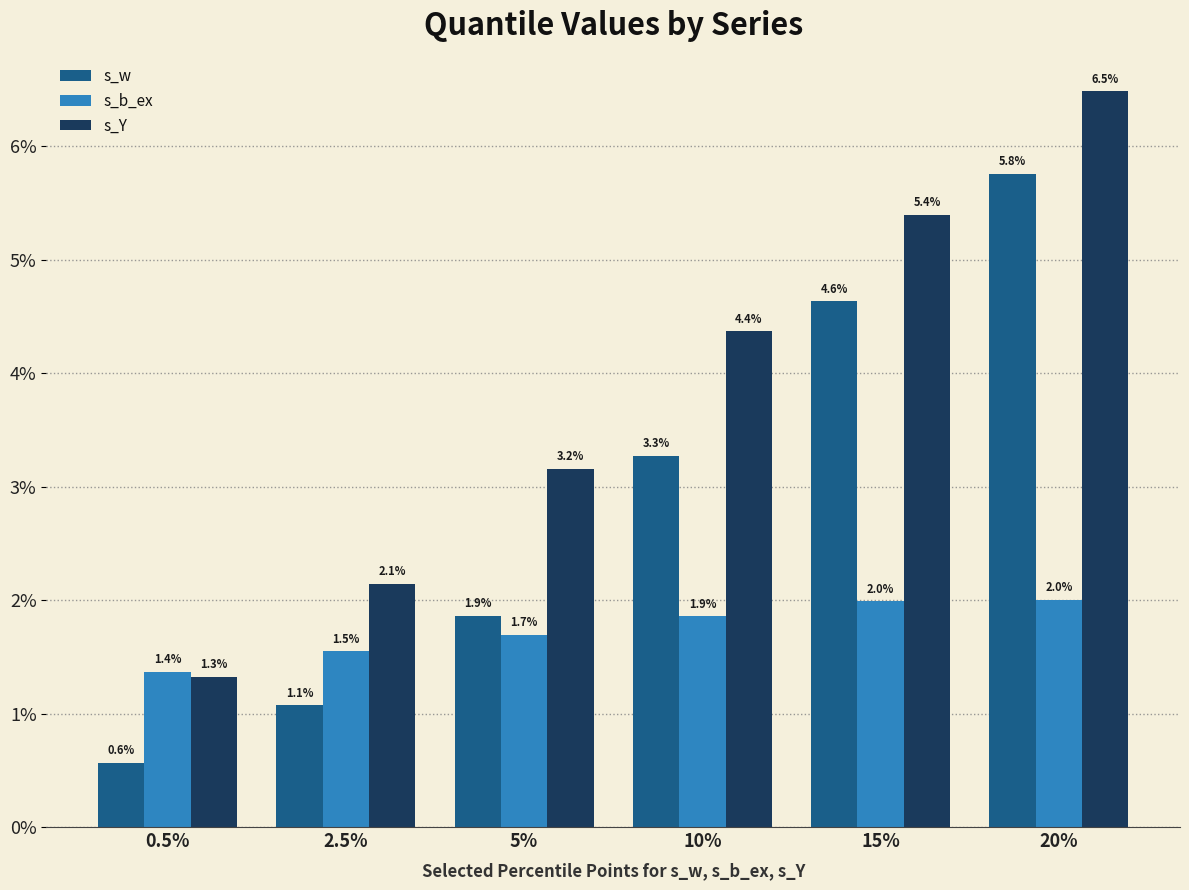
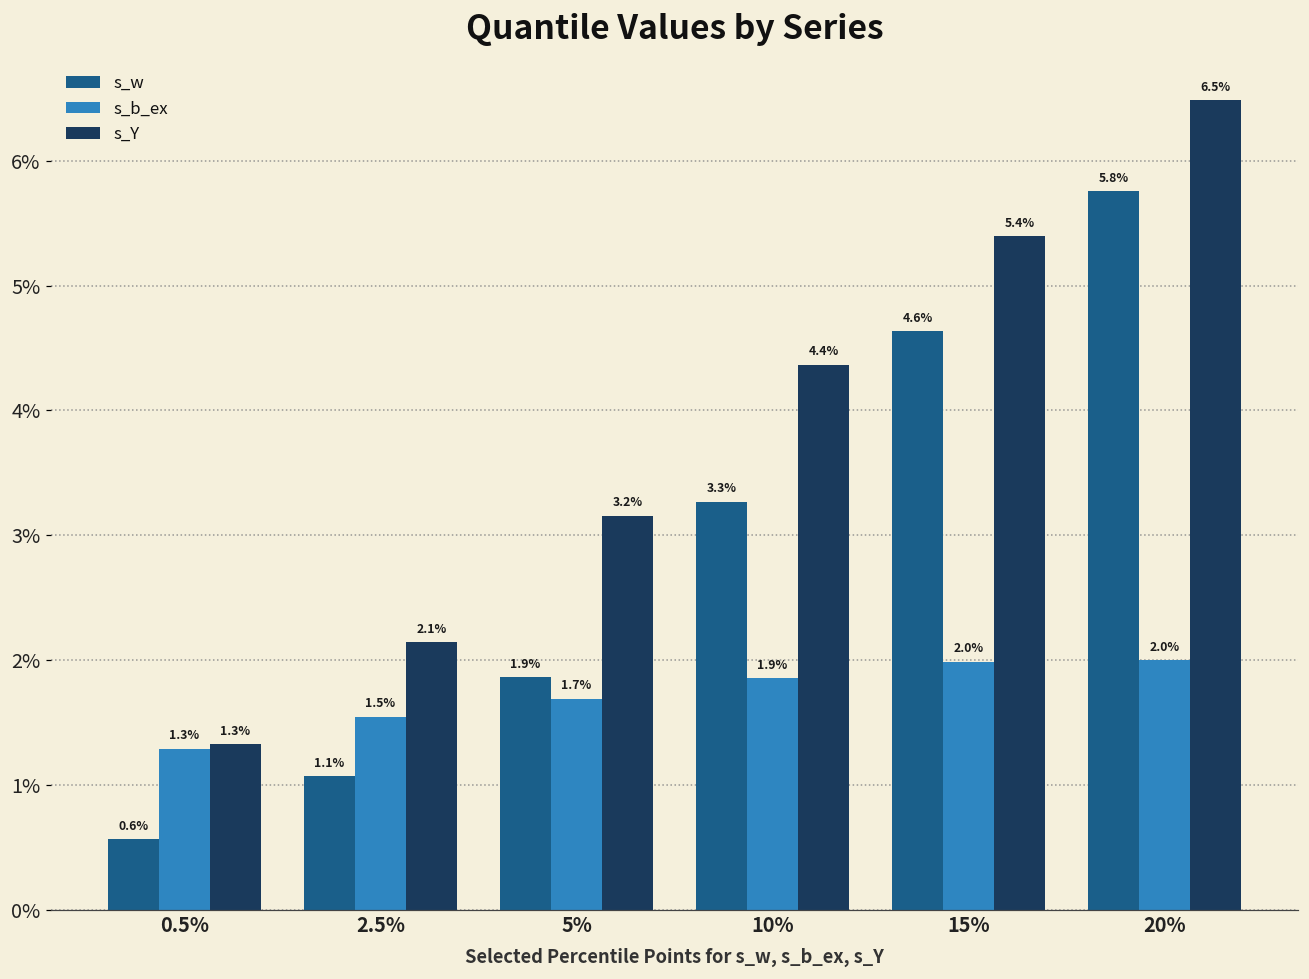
  {
    "s_b_ex": {
-     "0.5%": "1.4%",
+     "0.5%": "1.3%",
      "2.5%": "1.5%",
      "5%": "1.7%",
      "10%": "1.9%",
      "15%": "2.0%",
      "20%": "2.0%"
    }
  }
